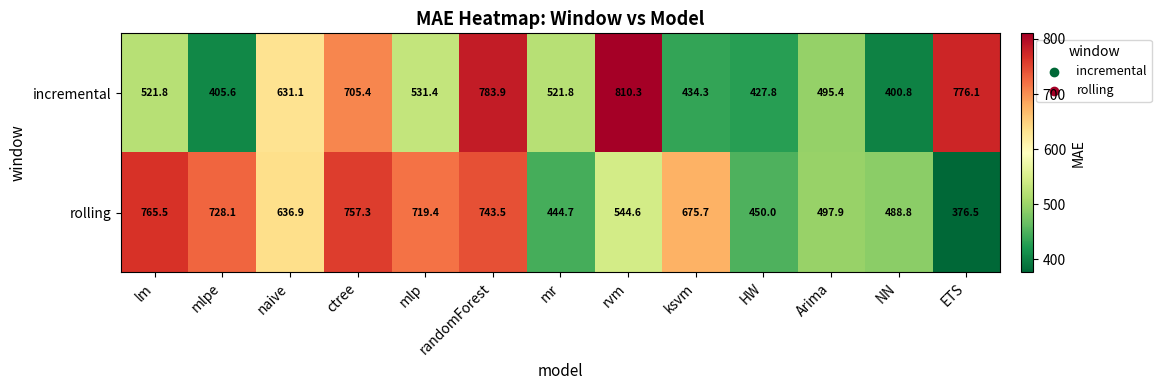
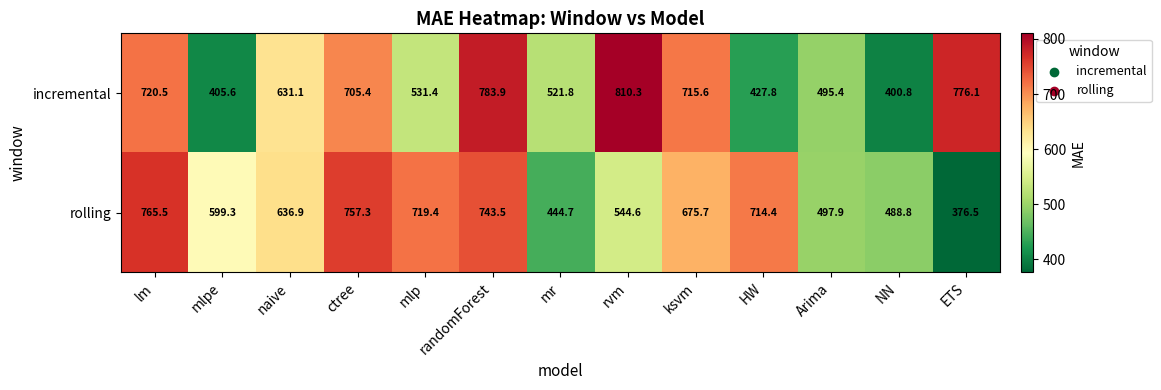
  {
    "incremental": {
-     "lm": 521.8,
+     "lm": 720.5,
      "mlpe": 405.6,
      "naive": 631.1,
      "ctree": 705.4,
      "mlp": 531.4,
      "randomForest": 783.9,
      "mr": 521.8,
      "rvm": 810.3,
-     "ksvm": 434.3,
+     "ksvm": 715.6,
      "HW": 427.8,
      "Arima": 495.4,
      "NN": 400.8,
      "ETS": 776.1
    },
    "rolling": {
      "lm": 765.5,
-     "mlpe": 728.1,
+     "mlpe": 599.3,
      "naive": 636.9,
      "ctree": 757.3,
      "mlp": 719.4,
      "randomForest": 743.5,
      "mr": 444.7,
      "rvm": 544.6,
      "ksvm": 675.7,
-     "HW": 450.0,
+     "HW": 714.4,
      "Arima": 497.9,
      "NN": 488.8,
      "ETS": 376.5
    }
  }
